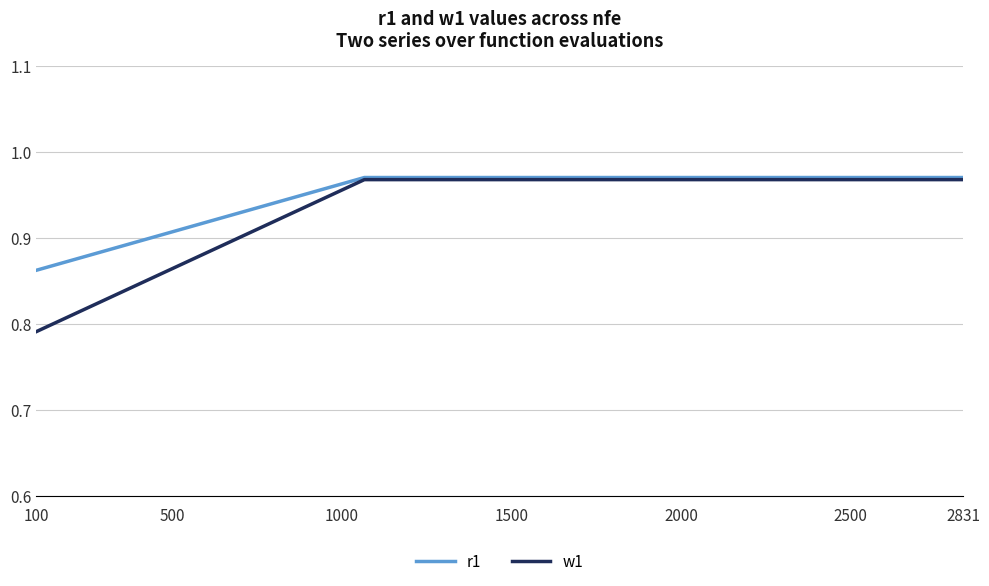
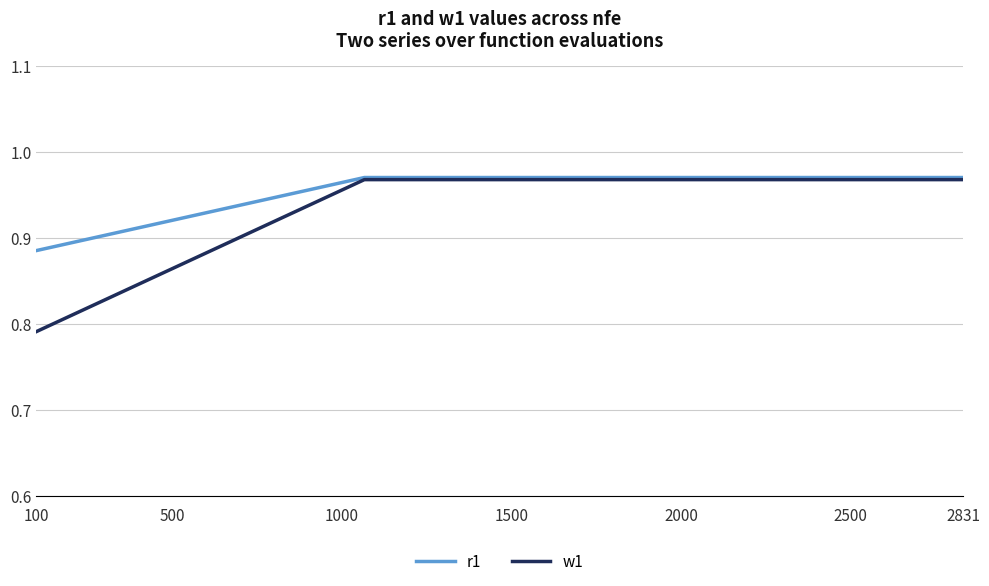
  {
    "r1": {
-     "100": 0.86
+     "100": 0.89
    },
    "w1": {
      "100": 0.79
    }
  }
